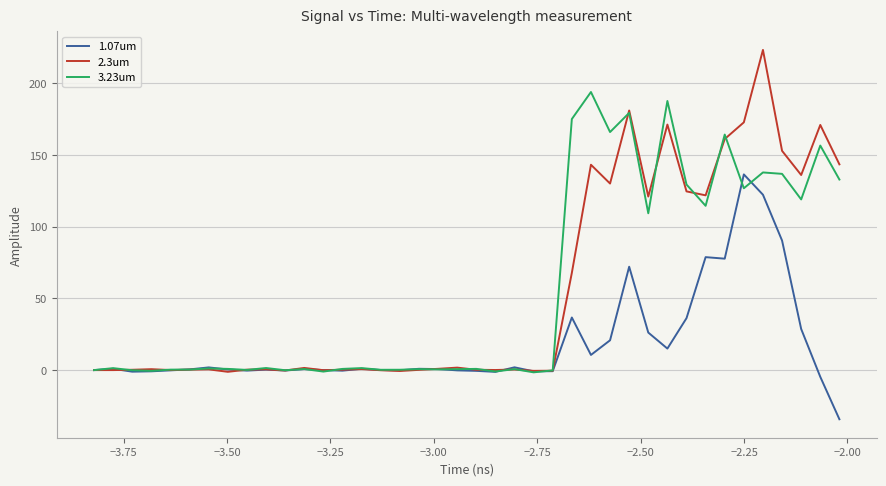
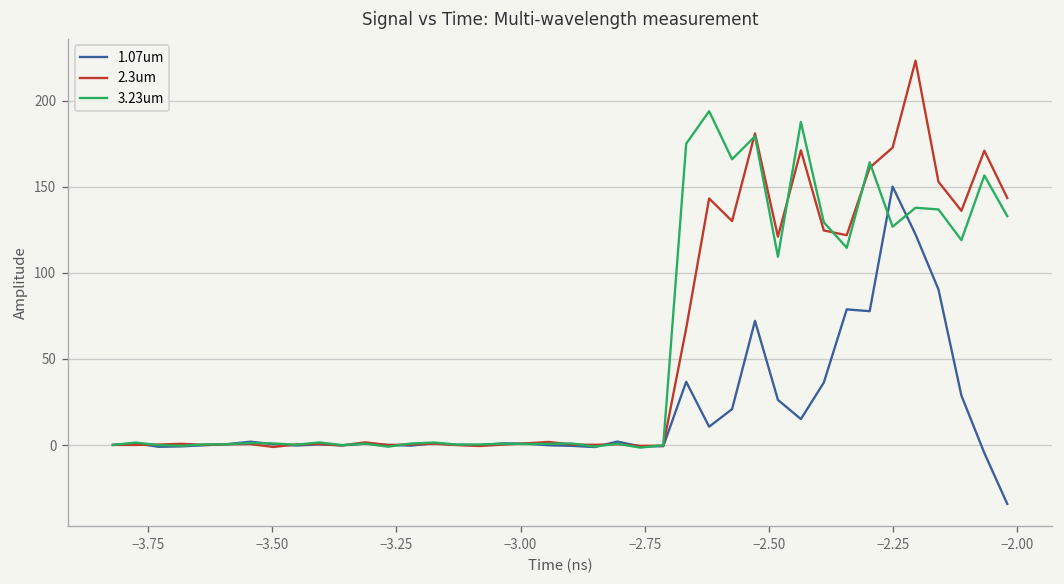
  {
    "1.07um": {
-     "−2.25": 136
+     "−2.25": 150
    },
    "2.3um": {
      "−2.25": 173
    },
    "3.23um": {
      "−2.25": 127
    }
  }
